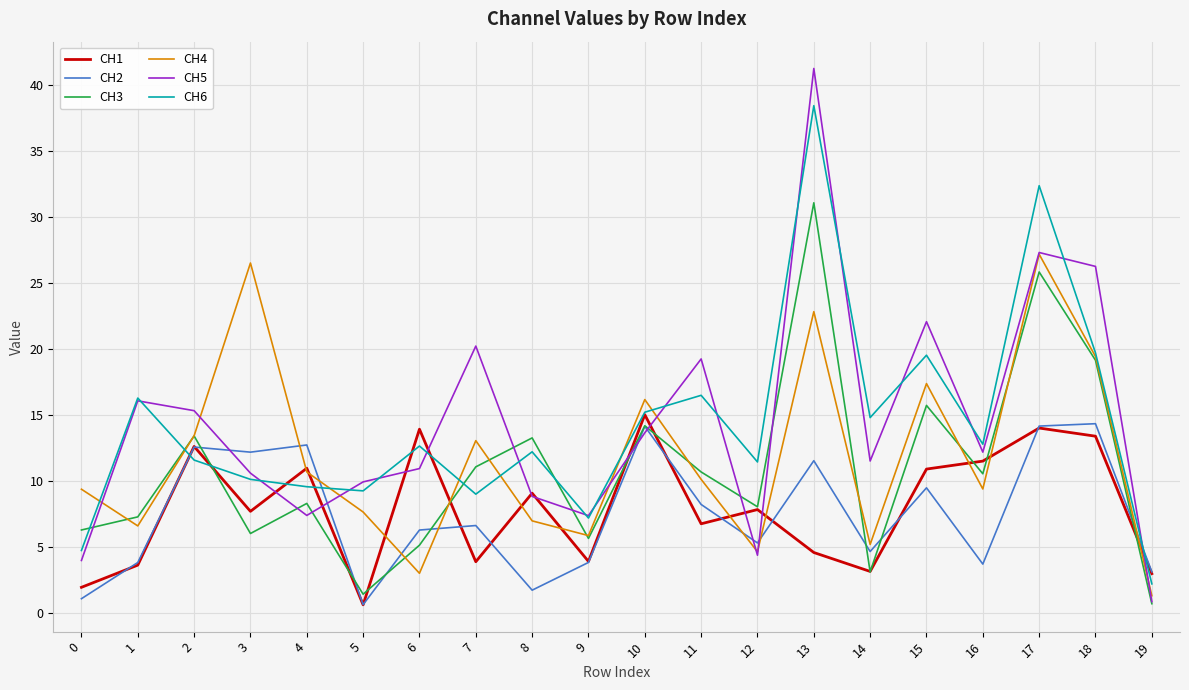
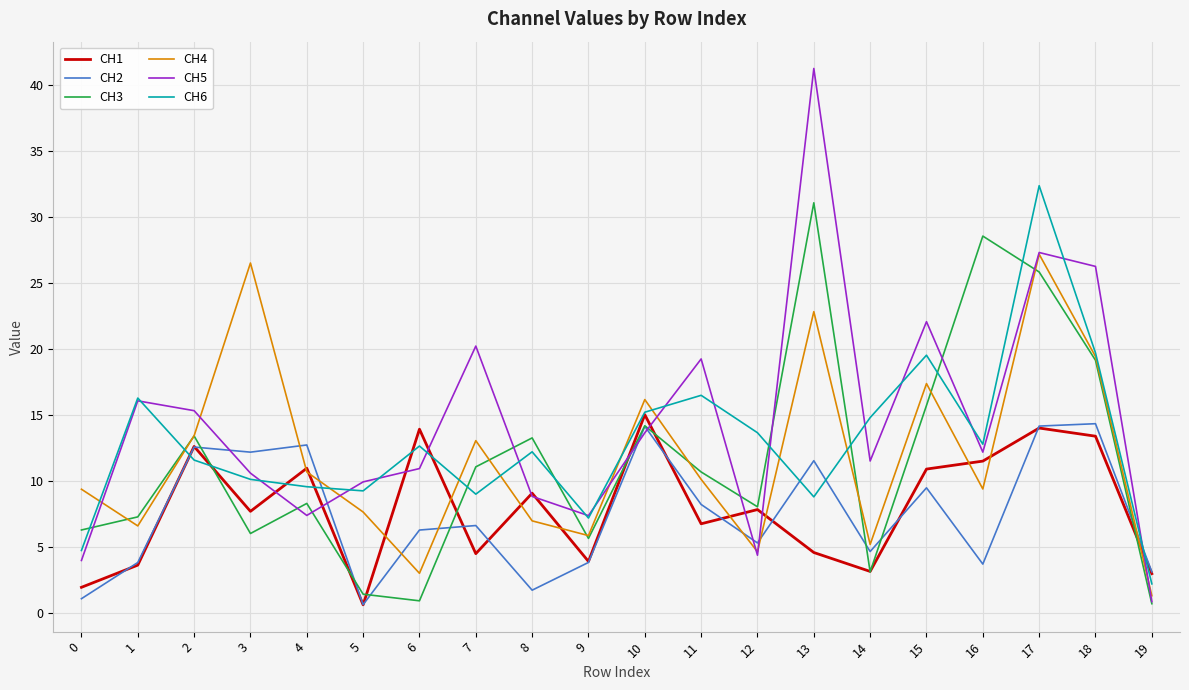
  {
    "CH1": {
      "0": 1.9,
      "1": 3.6,
      "3": 7.7,
      "4": 10.9,
      "6": 13.9,
-     "7": 3.9,
+     "7": 4.5,
      "8": 9.1,
      "11": 6.7,
      "12": 7.8,
      "13": 4.6,
      "15": 10.9,
      "16": 11.5,
      "18": 13.4
    },
    "CH2": {
      "0": 1.0,
      "1": 3.8,
      "3": 12.2,
      "4": 12.7,
      "6": 6.3,
      "7": 6.6,
      "8": 1.7,
      "11": 8.2,
      "12": 5.3,
      "13": 11.5,
      "14": 4.6,
      "15": 9.5,
      "16": 3.7,
      "18": 14.3
    },
    "CH3": {
      "0": 6.3,
      "1": 7.3,
      "3": 6.0,
      "4": 8.3,
      "5": 1.4,
-     "6": 5.1,
+     "6": 0.9,
      "7": 11.1,
      "8": 13.2,
      "9": 5.6,
      "11": 10.7,
      "12": 8.0,
      "13": 31.1,
      "15": 15.7,
-     "16": 10.5,
+     "16": 28.6,
      "17": 25.8,
      "18": 19.1
    },
    "CH4": {
      "0": 9.4,
      "1": 6.6,
      "3": 26.5,
      "4": 10.7,
      "5": 7.6,
      "6": 3.0,
      "7": 13.0,
      "8": 7.0,
      "9": 5.8,
      "10": 16.2,
      "11": 10.1,
      "12": 4.6,
      "13": 22.8,
      "14": 5.2,
      "15": 17.4,
      "16": 9.4,
      "18": 19.4,
      "19": 1.3
    },
    "CH5": {
      "0": 3.9,
      "1": 16.1,
      "2": 15.3,
      "3": 10.6,
      "4": 7.4,
      "5": 9.9,
      "6": 10.9,
      "7": 20.2,
      "8": 8.8,
      "10": 13.6,
      "11": 19.2,
      "12": 4.3,
      "13": 41.3,
      "14": 11.5,
      "15": 22.1,
      "16": 12.2,
      "18": 26.3
    },
    "CH6": {
      "0": 4.7,
      "1": 16.3,
      "2": 11.6,
      "3": 10.1,
      "4": 9.5,
      "5": 9.2,
      "6": 12.6,
      "7": 9.0,
      "8": 12.2,
      "11": 16.5,
-     "12": 11.4,
-     "13": 38.5,
+     "12": 13.6,
+     "13": 8.8,
      "14": 14.8,
      "15": 19.5,
      "16": 12.8,
      "17": 32.4,
      "18": 19.7,
      "19": 2.2
    }
  }
